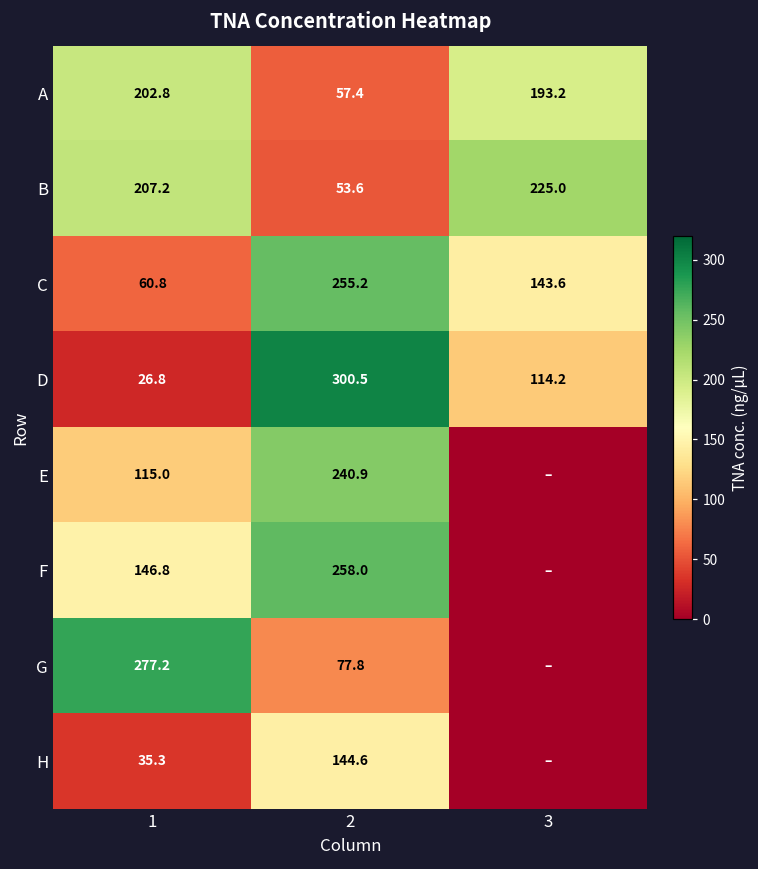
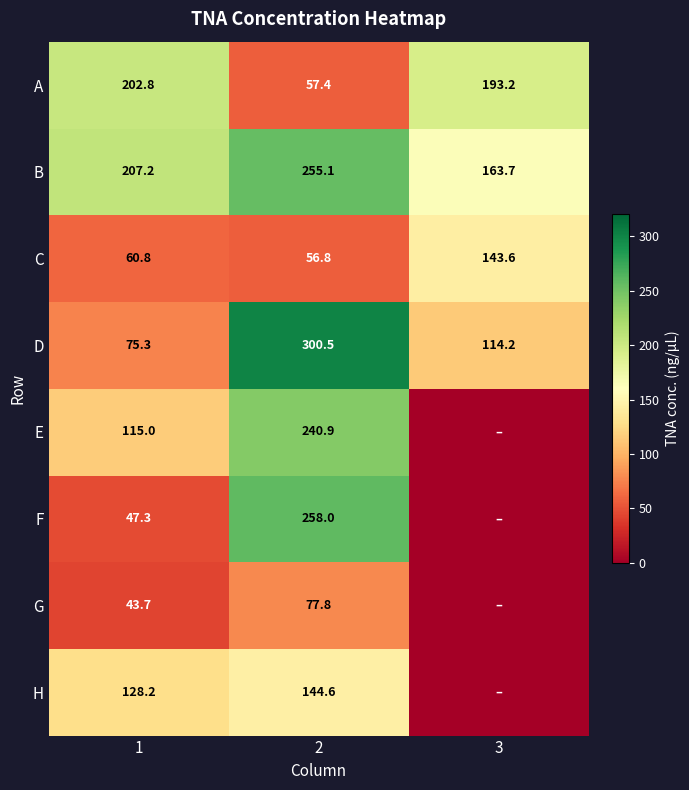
  {
    "A": {
      "1": 202.8,
      "2": 57.4,
      "3": 193.2
    },
    "B": {
      "1": 207.2,
-     "2": 53.6,
-     "3": 225.0
+     "2": 255.1,
+     "3": 163.7
    },
    "C": {
      "1": 60.8,
-     "2": 255.2,
+     "2": 56.8,
      "3": 143.6
    },
    "D": {
-     "1": 26.8,
+     "1": 75.3,
      "2": 300.5,
      "3": 114.2
    },
    "E": {
      "1": 115.0,
      "2": 240.9
    },
    "F": {
-     "1": 146.8,
+     "1": 47.3,
      "2": 258.0
    },
    "G": {
-     "1": 277.2,
+     "1": 43.7,
      "2": 77.8
    },
    "H": {
-     "1": 35.3,
+     "1": 128.2,
      "2": 144.6
    }
  }
